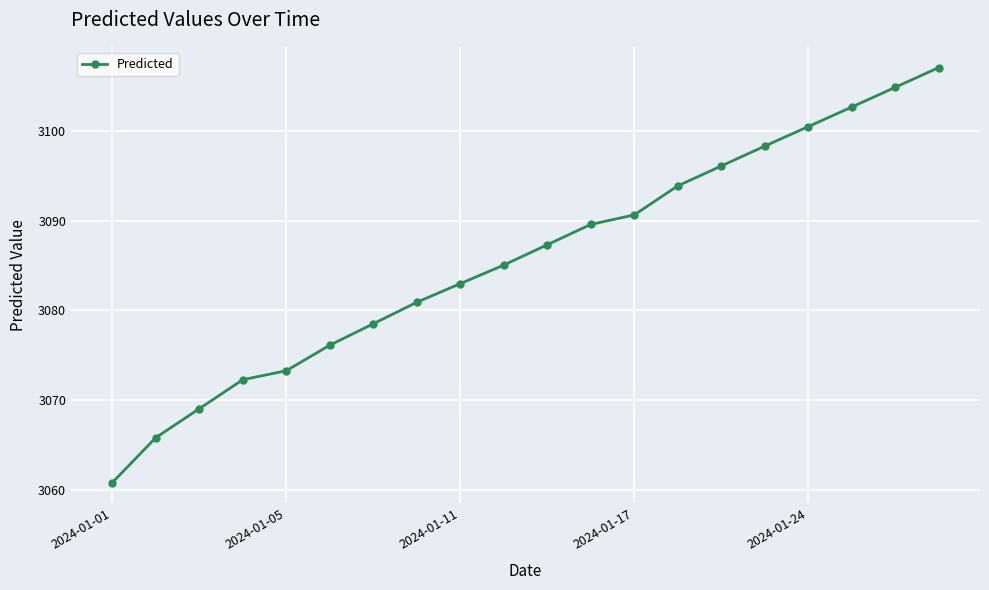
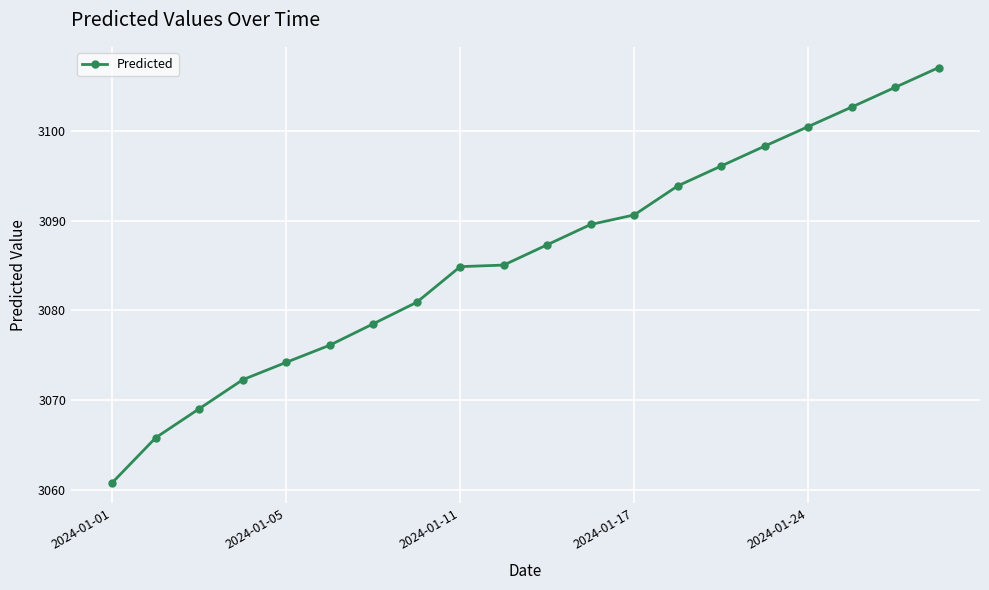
  {
    "2024-01-01": 3061,
-   "2024-01-05": 3073,
-   "2024-01-11": 3083,
+   "2024-01-05": 3074,
+   "2024-01-11": 3085,
    "2024-01-17": 3091,
    "2024-01-24": 3100
  }
